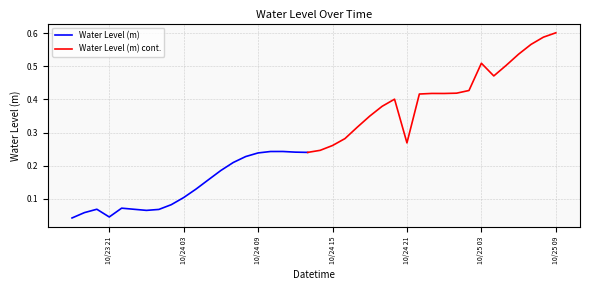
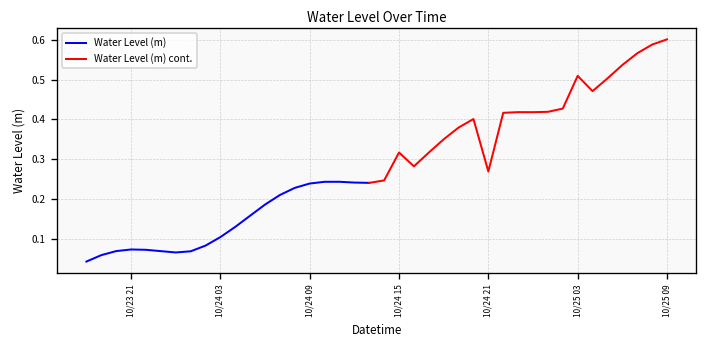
  {
    "Water Level (m)": {
-     "10/23 21": 0.05,
+     "10/23 21": 0.07,
      "10/24 03": 0.10,
      "10/24 09": 0.24
    },
    "Water Level (m) cont.": {
-     "10/24 15": 0.26,
+     "10/24 15": 0.32,
      "10/24 21": 0.27,
      "10/25 03": 0.51,
      "10/25 09": 0.60
    }
  }
